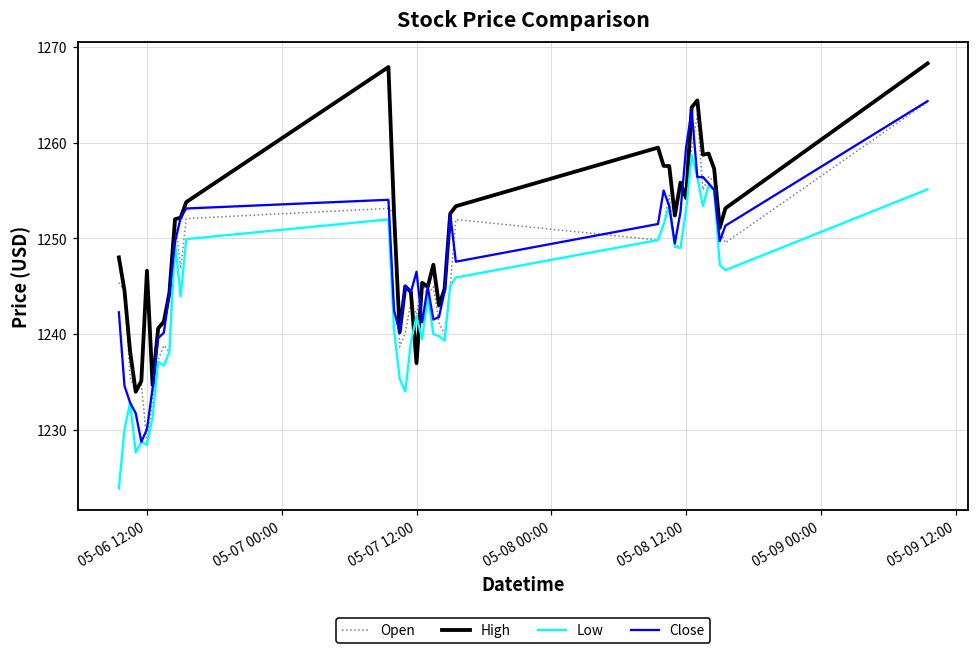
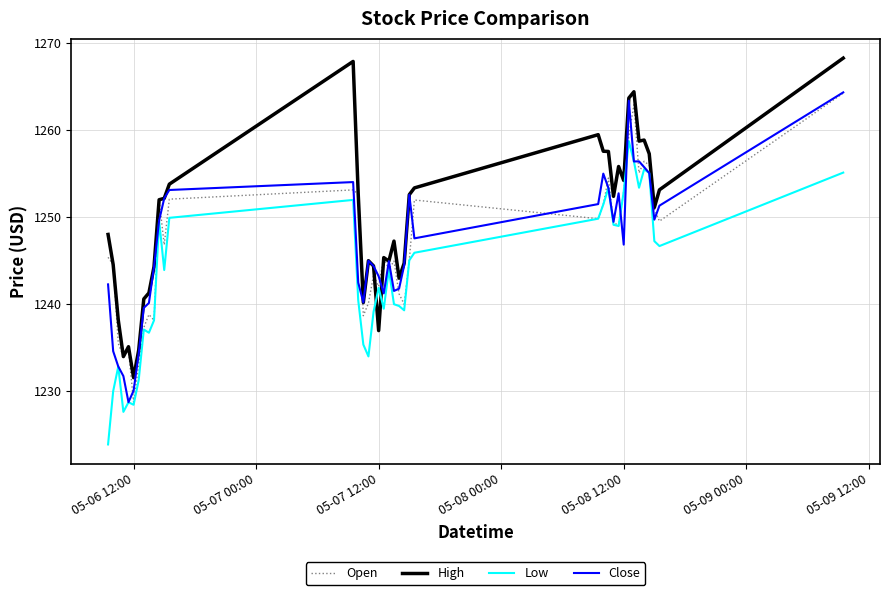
  {
    "Open": {
      "05-06 12:00": 1229
    },
    "High": {
-     "05-06 12:00": 1247,
+     "05-06 12:00": 1232,
      "05-07 12:00": 1237,
      "05-08 12:00": 1254
    },
    "Low": {
      "05-06 12:00": 1228
    },
    "Close": {
      "05-06 12:00": 1230,
-     "05-07 12:00": 1247,
-     "05-08 12:00": 1259
+     "05-07 12:00": 1243,
+     "05-08 12:00": 1247
    }
  }
